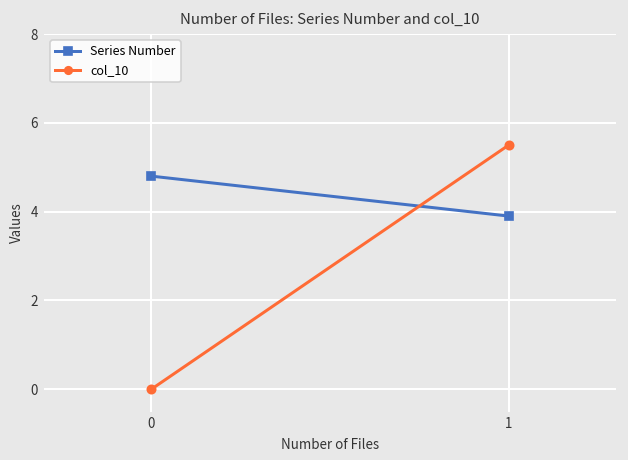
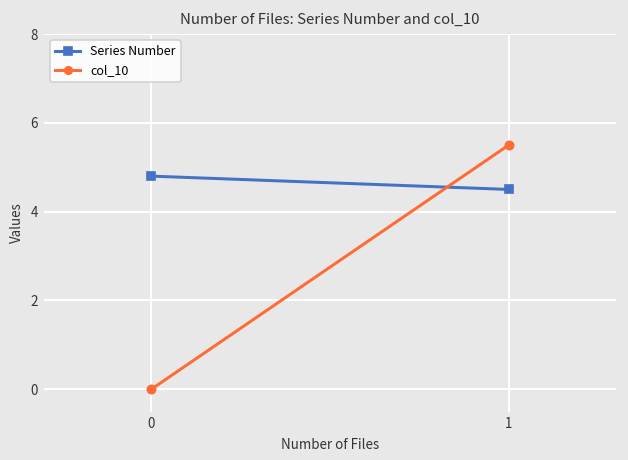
  {
    "Series Number": {
      "0": 4.8,
-     "1": 3.9
+     "1": 4.5
    },
    "col_10": {
      "0": 0.0,
      "1": 5.5
    }
  }
